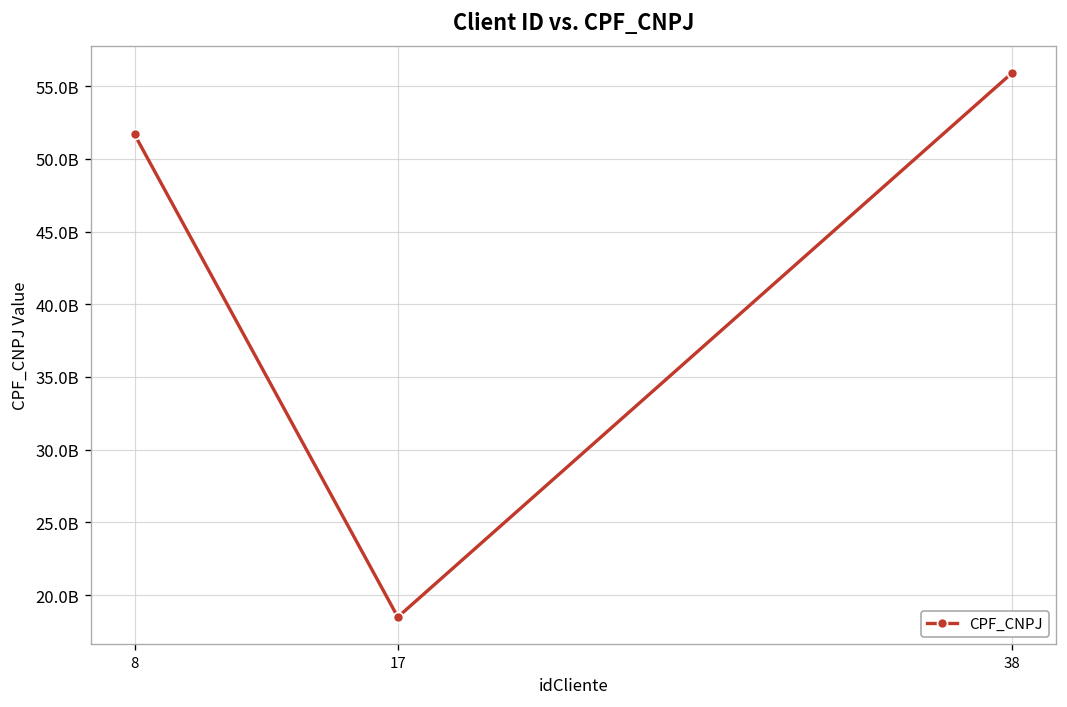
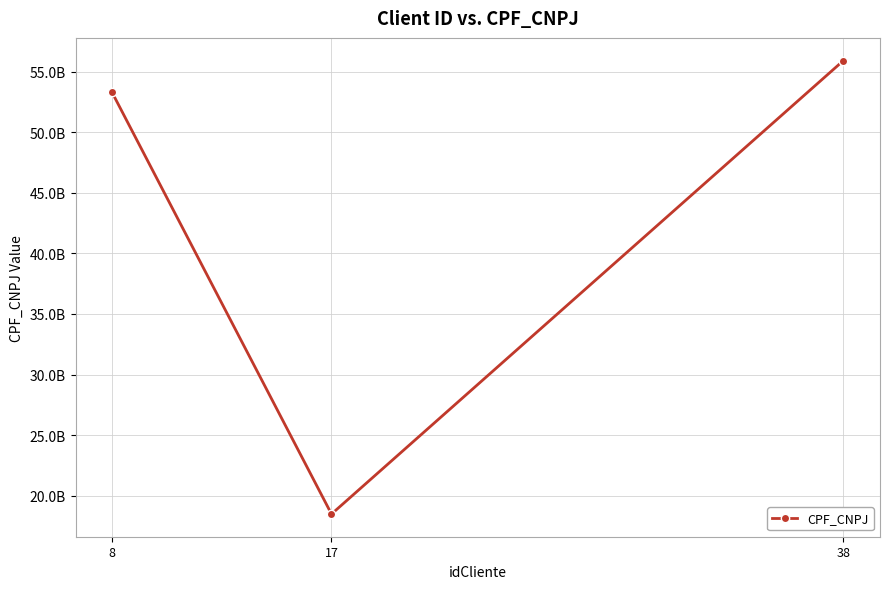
  {
-   "8": 51700000000,
+   "8": 53300000000,
    "17": 18500000000,
    "38": 55900000000
  }
